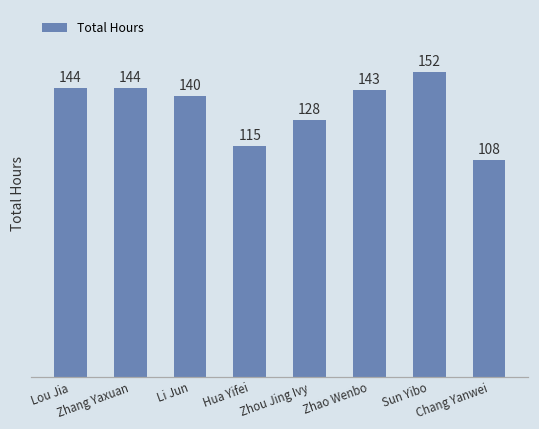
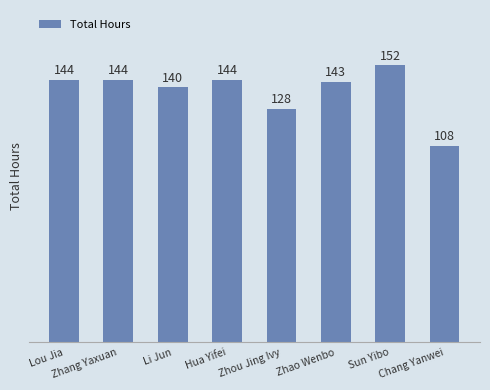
  {
    "Lou Jia": 144,
    "Zhang Yaxuan": 144,
    "Li Jun": 140,
-   "Hua Yifei": 115,
+   "Hua Yifei": 144,
    "Zhou Jing Ivy": 128,
    "Zhao Wenbo": 143,
    "Sun Yibo": 152,
    "Chang Yanwei": 108
  }
